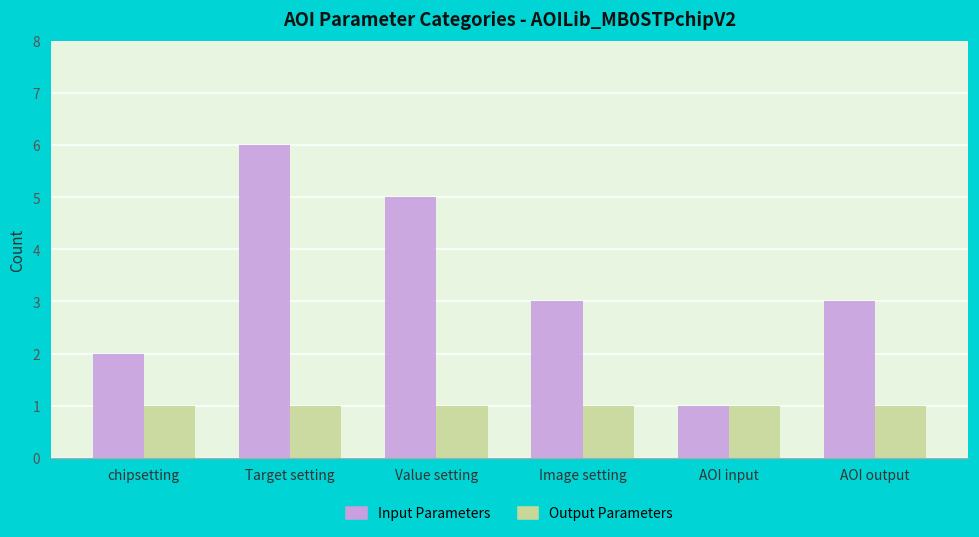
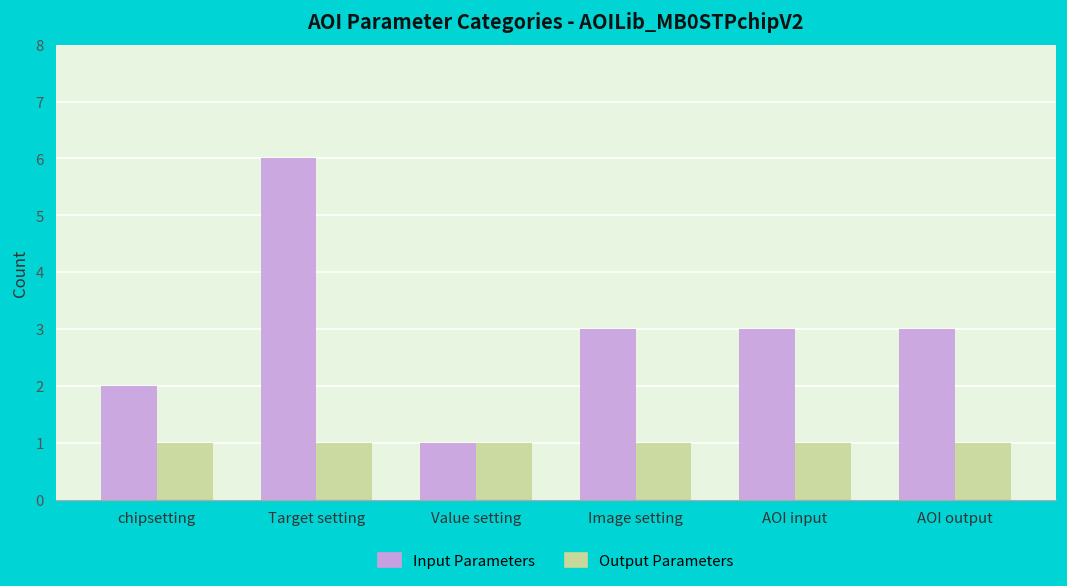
  {
    "Input Parameters": {
      "chipsetting": 2,
      "Target setting": 6,
-     "Value setting": 5,
+     "Value setting": 1,
      "Image setting": 3,
-     "AOI input": 1,
+     "AOI input": 3,
      "AOI output": 3
    },
    "Output Parameters": {
      "chipsetting": 1,
      "Target setting": 1,
      "Value setting": 1,
      "Image setting": 1,
      "AOI input": 1,
      "AOI output": 1
    }
  }
